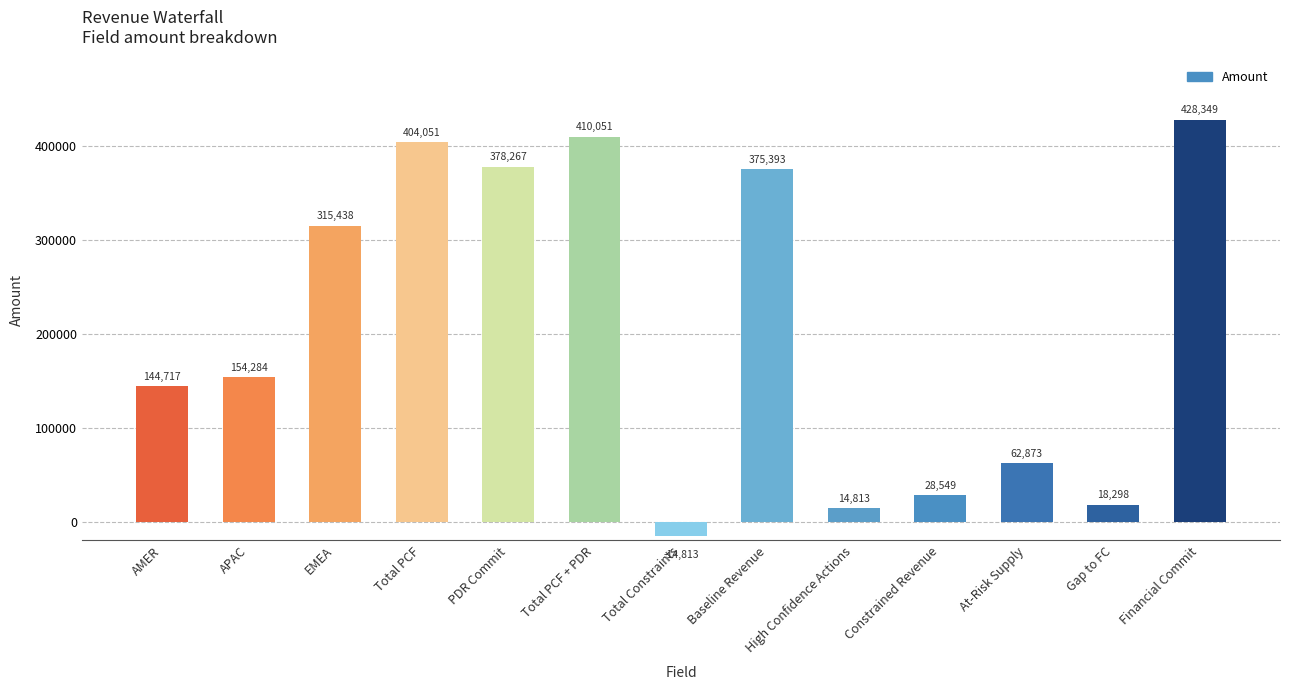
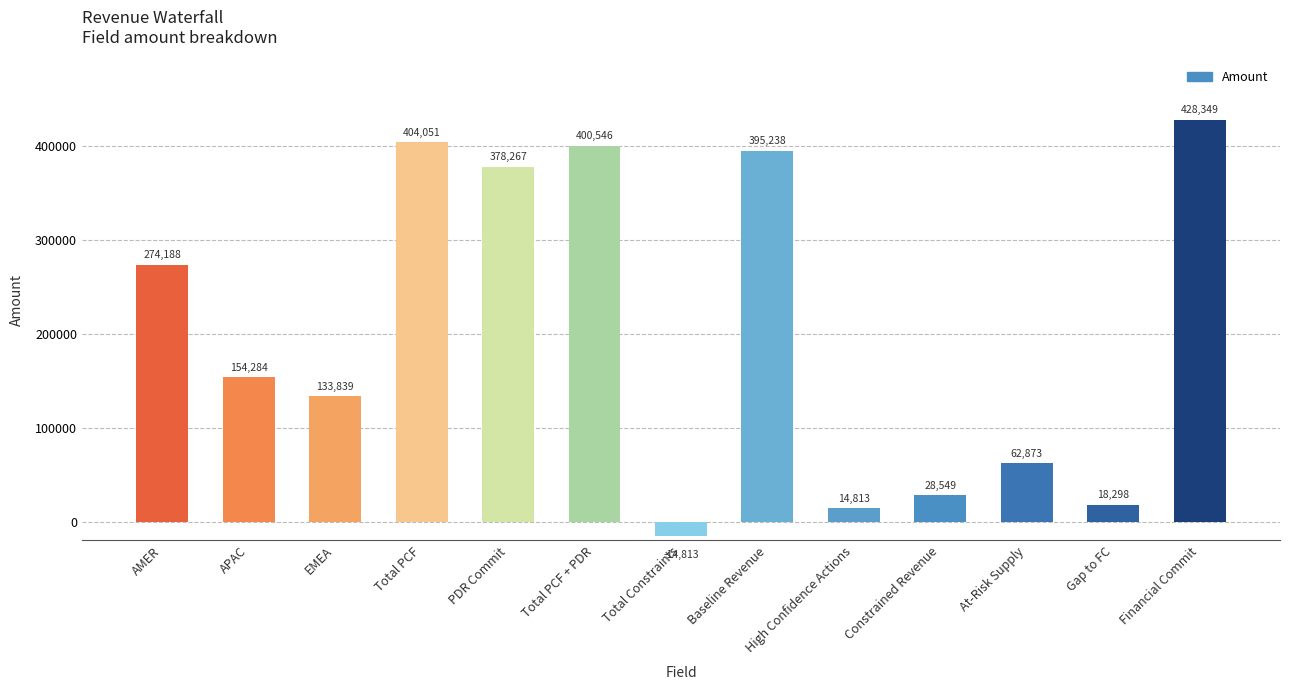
  {
-   "AMER": "144,717",
+   "AMER": "274,188",
    "APAC": "154,284",
-   "EMEA": "315,438",
+   "EMEA": "133,839",
    "Total PCF": "404,051",
    "PDR Commit": "378,267",
-   "Total PCF + PDR": "410,051",
+   "Total PCF + PDR": "400,546",
    "Total Constraints": "-14,813",
-   "Baseline Revenue": "375,393",
+   "Baseline Revenue": "395,238",
    "High Confidence Actions": "14,813",
    "Constrained Revenue": "28,549",
    "At-Risk Supply": "62,873",
    "Gap to FC": "18,298",
    "Financial Commit": "428,349"
  }
